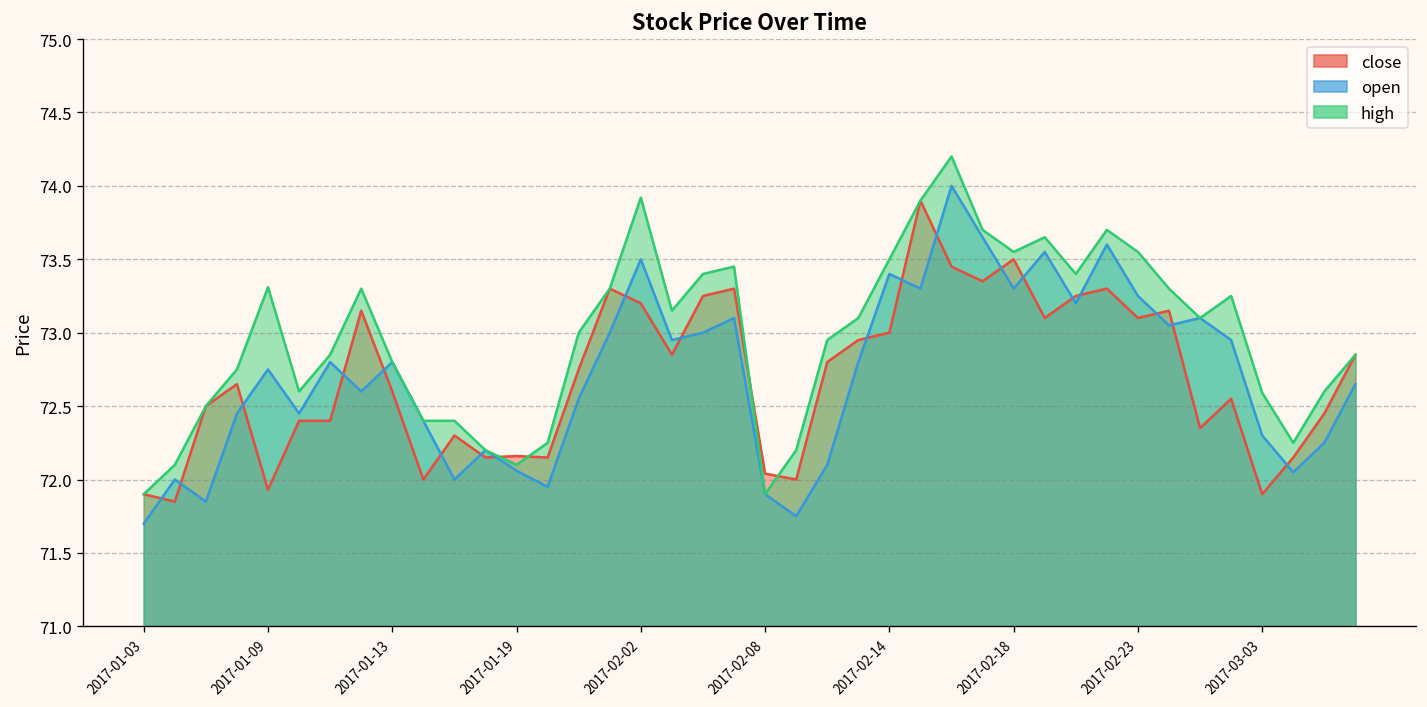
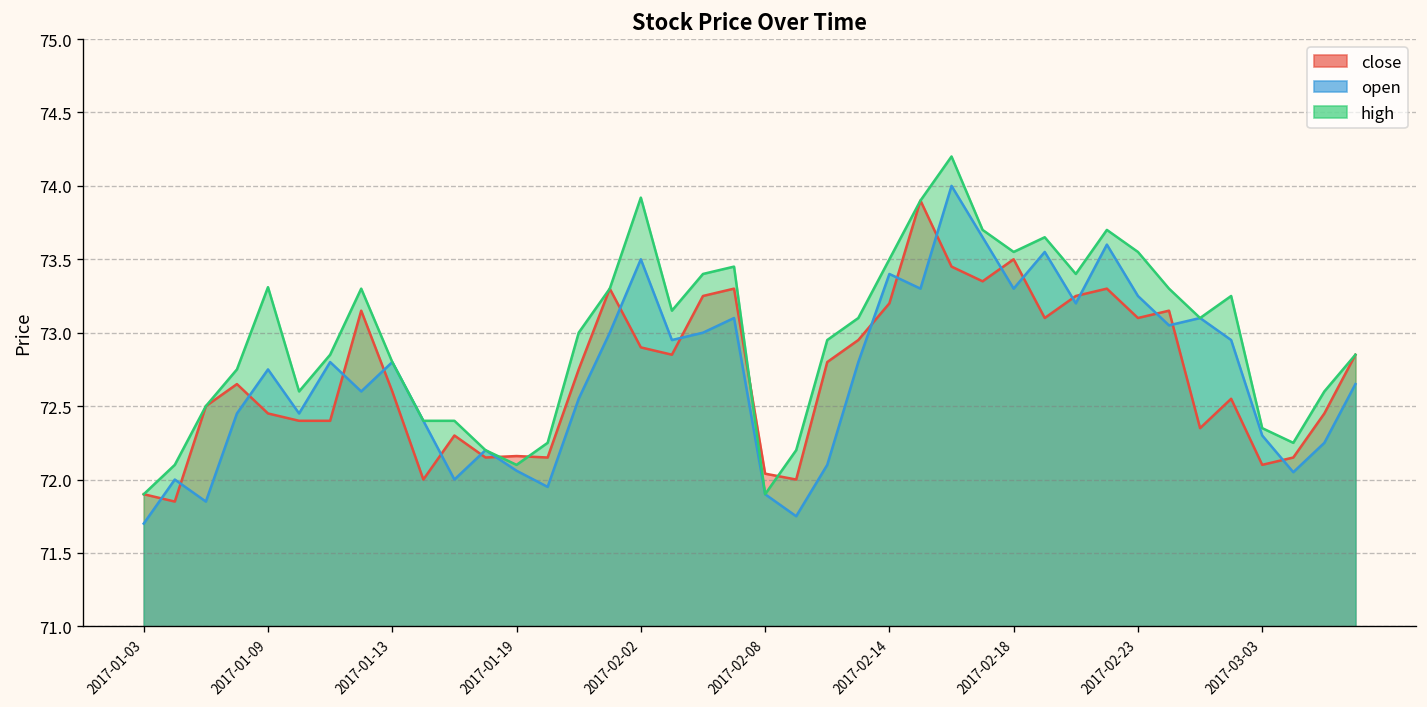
  {
    "close": {
-     "2017-01-09": 71.93,
+     "2017-01-09": 72.45,
      "2017-01-13": 72.60,
      "2017-01-19": 72.16,
-     "2017-02-02": 73.2,
+     "2017-02-02": 72.9,
      "2017-02-08": 72.04,
-     "2017-02-14": 73.0,
+     "2017-02-14": 73.2,
      "2017-02-18": 73.50,
      "2017-02-23": 73.10,
-     "2017-03-03": 71.9
+     "2017-03-03": 72.1
    },
    "open": {
      "2017-01-03": 71.70,
      "2017-01-09": 72.75,
      "2017-01-19": 72.06,
      "2017-02-02": 73.50,
      "2017-02-14": 73.40,
      "2017-02-18": 73.30,
      "2017-02-23": 73.25,
      "2017-03-03": 72.30
    },
    "high": {
      "2017-01-09": 73.31,
      "2017-01-19": 72.10,
      "2017-02-02": 73.92,
      "2017-02-14": 73.50,
      "2017-02-18": 73.55,
      "2017-02-23": 73.55,
-     "2017-03-03": 72.59
+     "2017-03-03": 72.35
    }
  }
